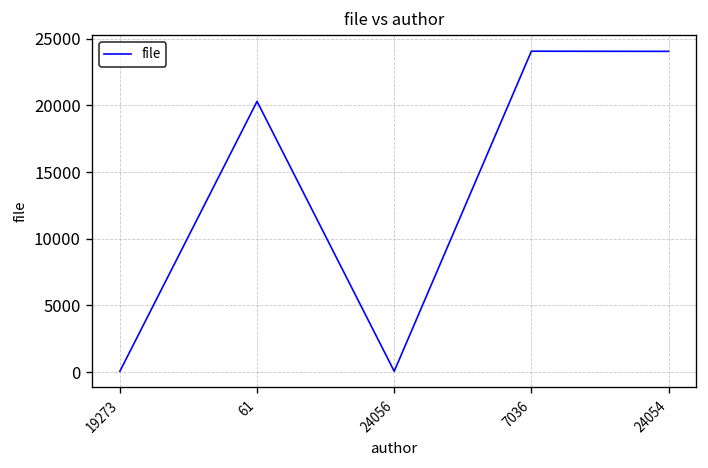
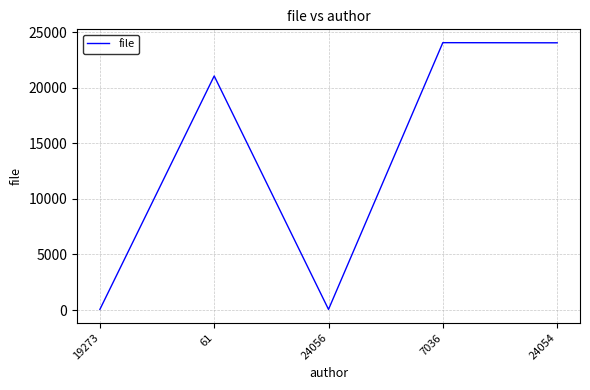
  {
    "19273": 100,
-   "61": 20300,
+   "61": 21100,
    "24056": 100,
    "7036": 24100,
    "24054": 24000
  }
